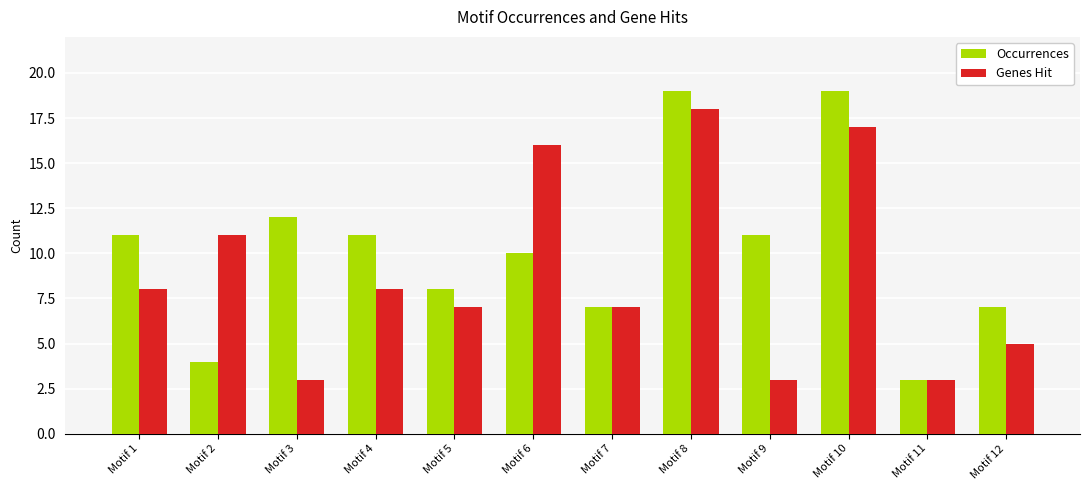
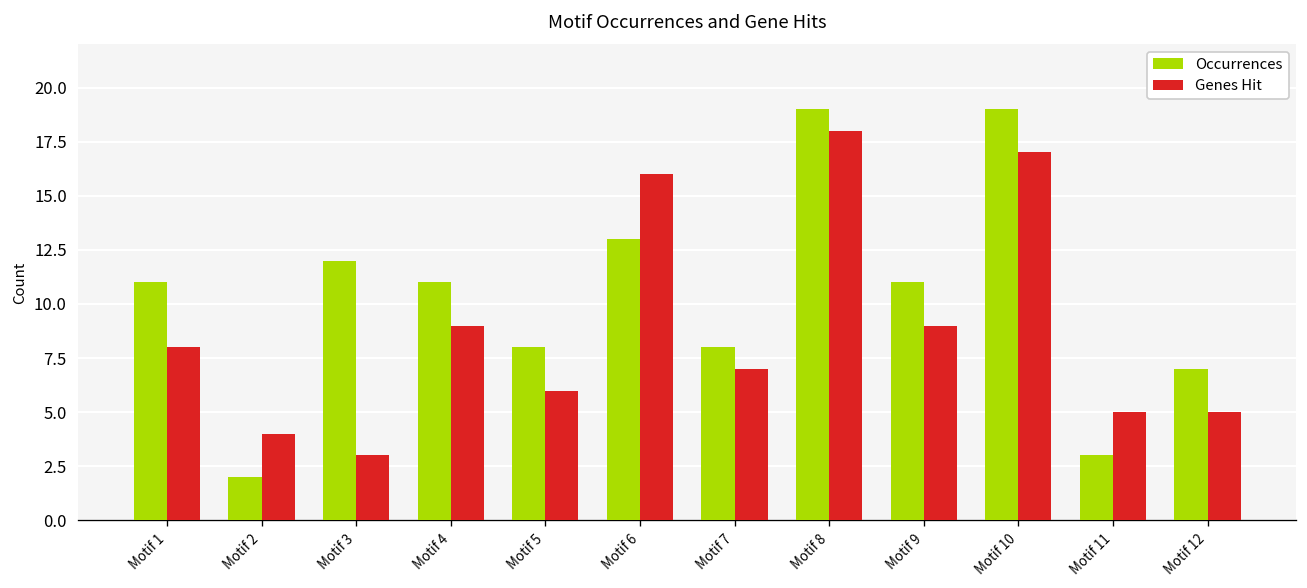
  {
    "Occurrences": {
      "Motif 1": 11,
-     "Motif 2": 4,
+     "Motif 2": 2,
      "Motif 3": 12,
      "Motif 4": 11,
      "Motif 5": 8,
-     "Motif 6": 10,
-     "Motif 7": 7,
+     "Motif 6": 13,
+     "Motif 7": 8,
      "Motif 8": 19,
      "Motif 9": 11,
      "Motif 10": 19,
      "Motif 11": 3,
      "Motif 12": 7
    },
    "Genes Hit": {
      "Motif 1": 8,
-     "Motif 2": 11,
+     "Motif 2": 4,
      "Motif 3": 3,
-     "Motif 4": 8,
-     "Motif 5": 7,
+     "Motif 4": 9,
+     "Motif 5": 6,
      "Motif 6": 16,
      "Motif 7": 7,
      "Motif 8": 18,
-     "Motif 9": 3,
+     "Motif 9": 9,
      "Motif 10": 17,
-     "Motif 11": 3,
+     "Motif 11": 5,
      "Motif 12": 5
    }
  }
